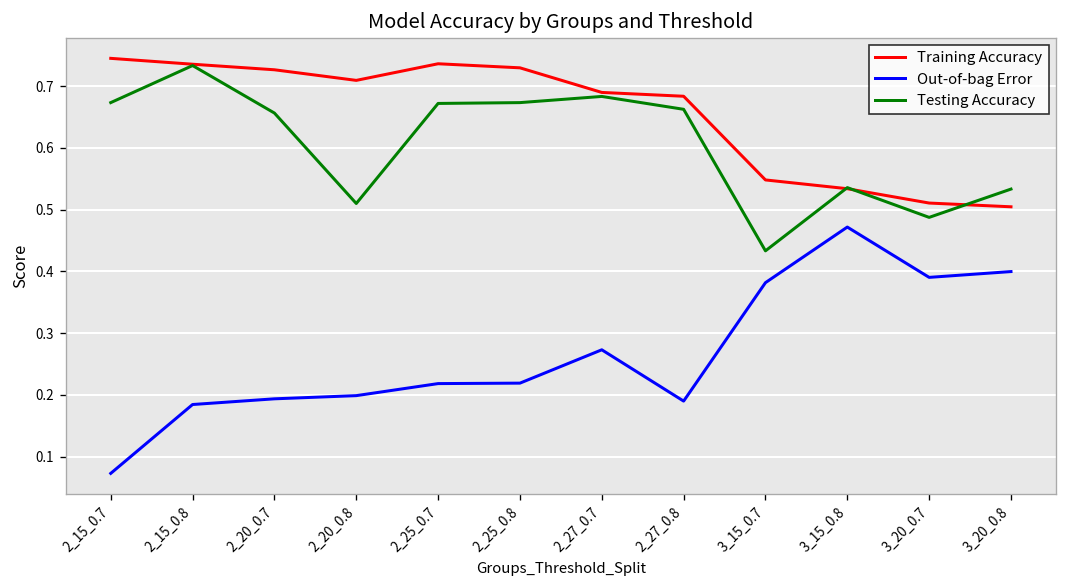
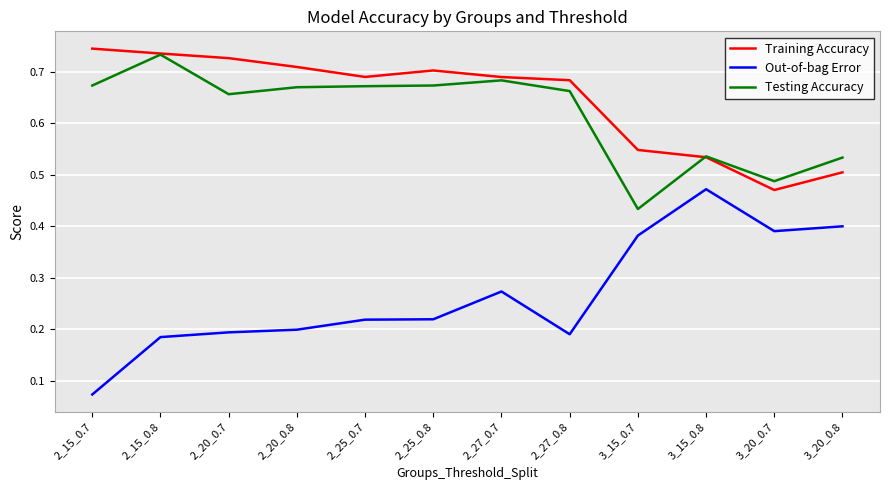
  {
    "Training Accuracy": {
      "2_15_0.7": 0.75,
      "2_20_0.7": 0.73,
      "2_20_0.8": 0.71,
-     "2_25_0.7": 0.74,
-     "2_25_0.8": 0.73,
+     "2_25_0.7": 0.69,
+     "2_25_0.8": 0.70,
      "2_27_0.7": 0.69,
      "2_27_0.8": 0.68,
      "3_15_0.7": 0.55,
-     "3_20_0.7": 0.51,
+     "3_20_0.7": 0.47,
      "3_20_0.8": 0.50
    },
    "Out-of-bag Error": {
      "2_15_0.7": 0.07,
      "2_15_0.8": 0.18,
      "2_20_0.7": 0.19,
      "2_20_0.8": 0.20,
      "2_25_0.7": 0.22,
      "2_25_0.8": 0.22,
      "2_27_0.7": 0.27,
      "2_27_0.8": 0.19,
      "3_15_0.7": 0.38,
      "3_15_0.8": 0.47,
      "3_20_0.7": 0.39,
      "3_20_0.8": 0.40
    },
    "Testing Accuracy": {
      "2_15_0.7": 0.67,
      "2_20_0.7": 0.66,
-     "2_20_0.8": 0.51,
+     "2_20_0.8": 0.67,
      "2_25_0.7": 0.67,
      "2_25_0.8": 0.67,
      "2_27_0.7": 0.68,
      "2_27_0.8": 0.66,
      "3_15_0.7": 0.43,
      "3_20_0.7": 0.49,
      "3_20_0.8": 0.53
    }
  }
